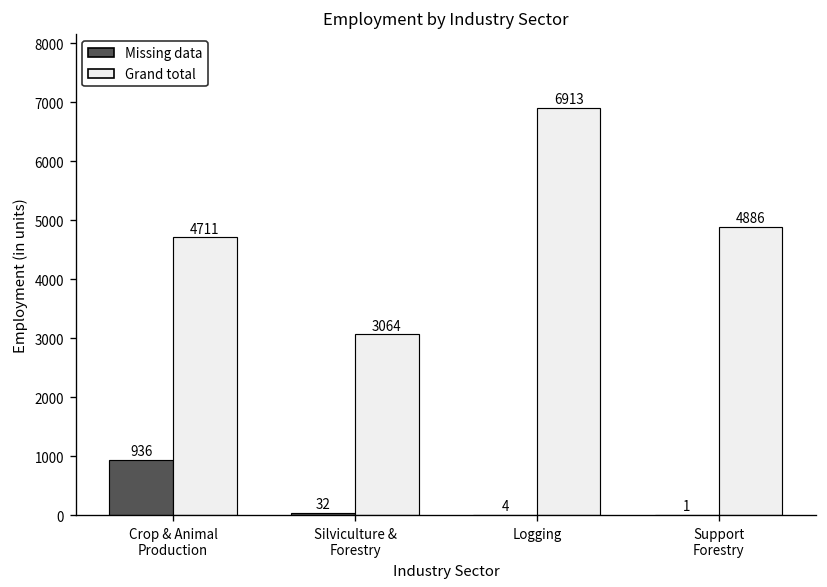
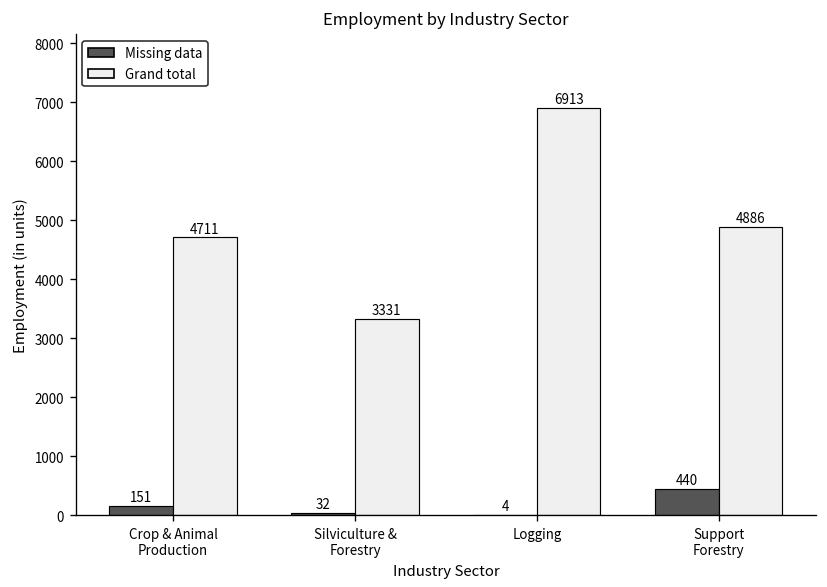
  {
    "Missing data": {
-     "Crop & Animal Production": 936,
+     "Crop & Animal Production": 151,
      "Silviculture & Forestry": 32,
      "Logging": 4,
-     "Support Forestry": 1
+     "Support Forestry": 440
    },
    "Grand total": {
      "Crop & Animal Production": 4711,
-     "Silviculture & Forestry": 3064,
+     "Silviculture & Forestry": 3331,
      "Logging": 6913,
      "Support Forestry": 4886
    }
  }
